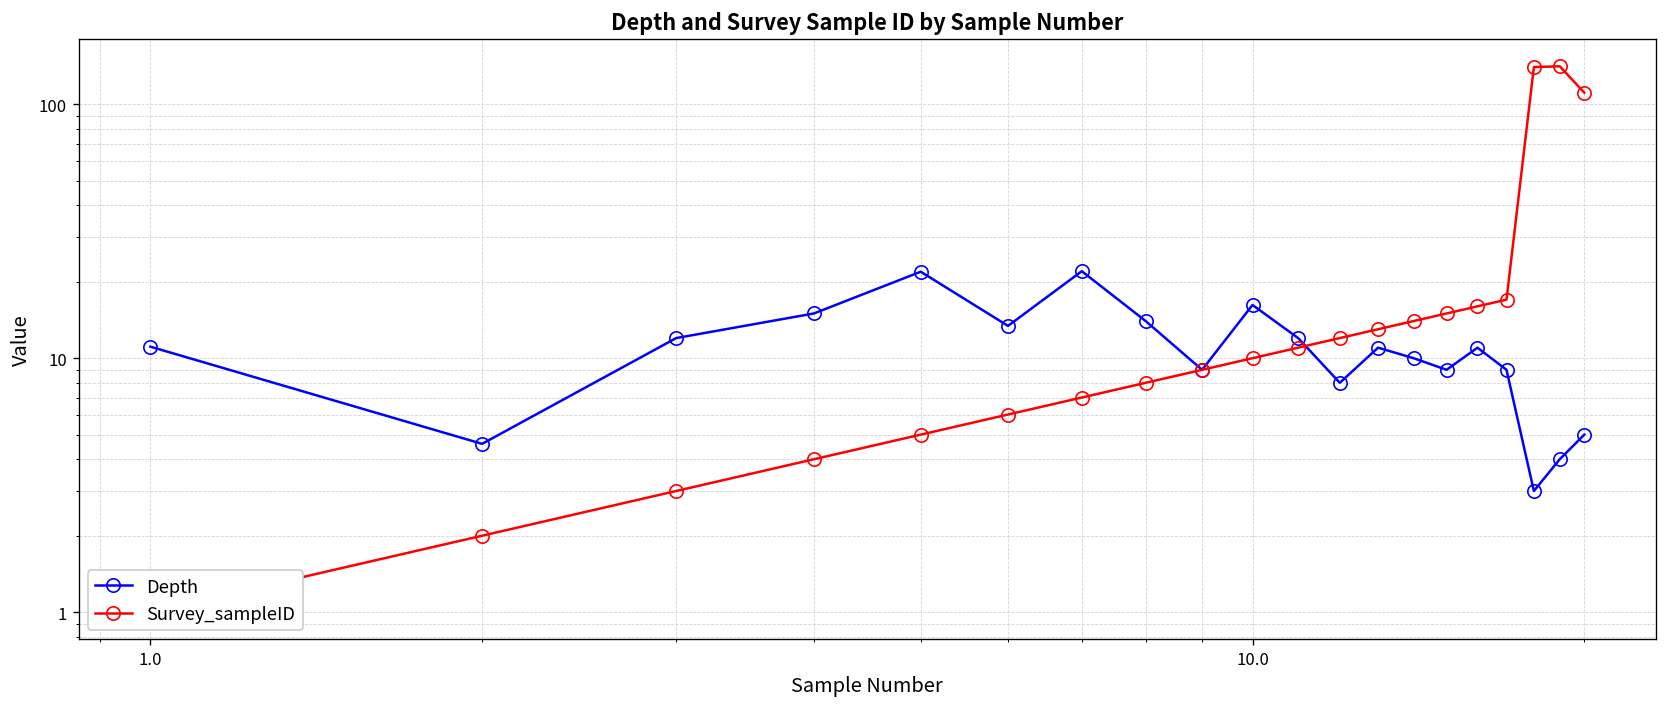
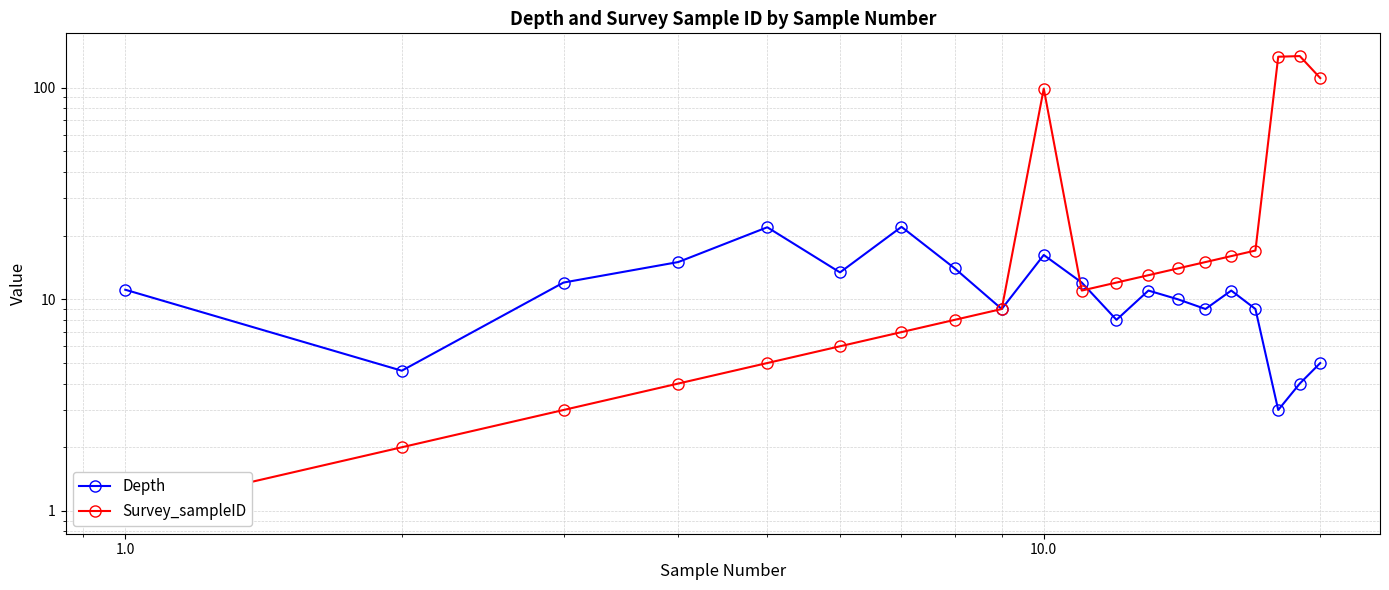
  {
    "Depth": {
      "1.0": 11,
      "10.0": 16
    },
    "Survey_sampleID": {
-     "10.0": 10
+     "10.0": 100
    }
  }
